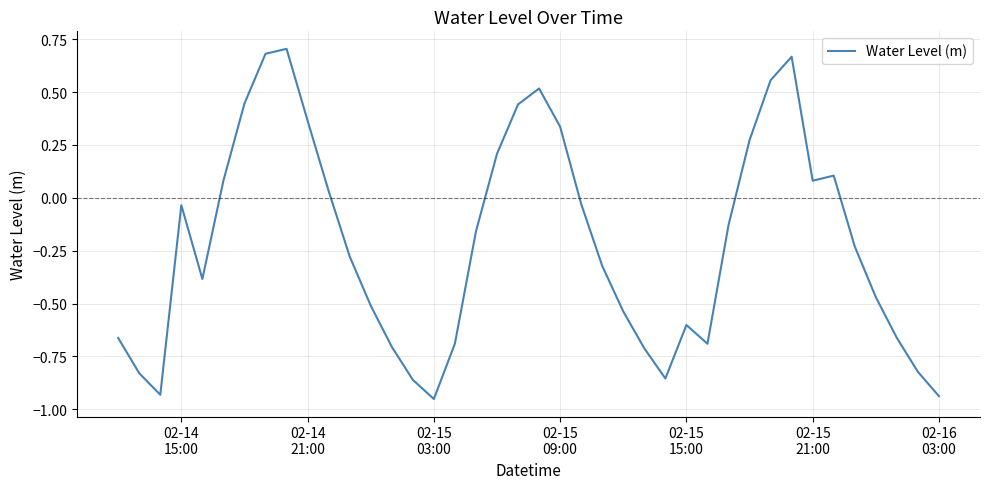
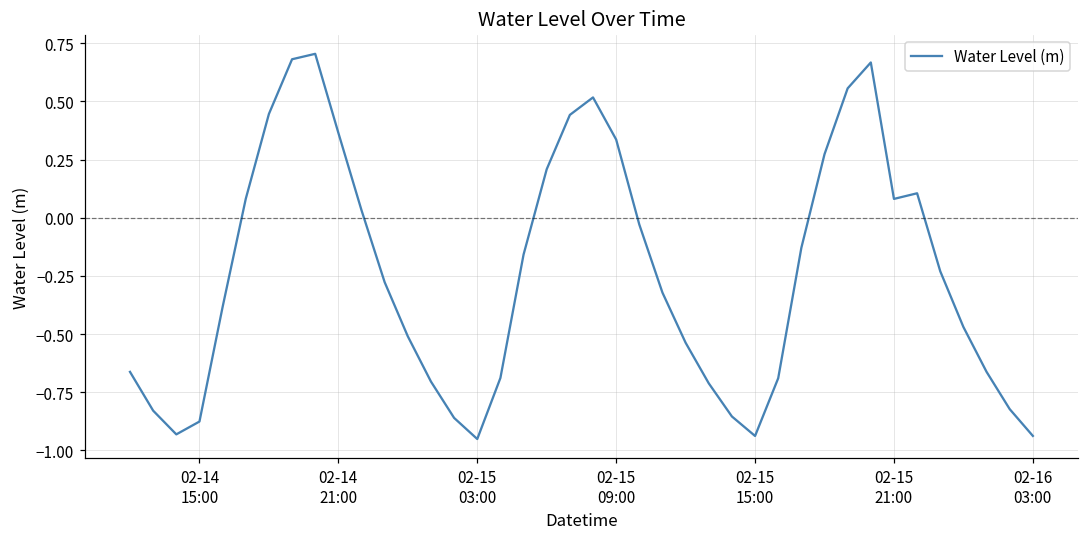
  {
-   "02-14 15:00": -0.03,
+   "02-14 15:00": -0.88,
    "02-14 21:00": 0.36,
    "02-15 03:00": -0.95,
    "02-15 09:00": 0.34,
-   "02-15 15:00": -0.60,
+   "02-15 15:00": -0.94,
    "02-15 21:00": 0.08,
    "02-16 03:00": -0.94
  }
